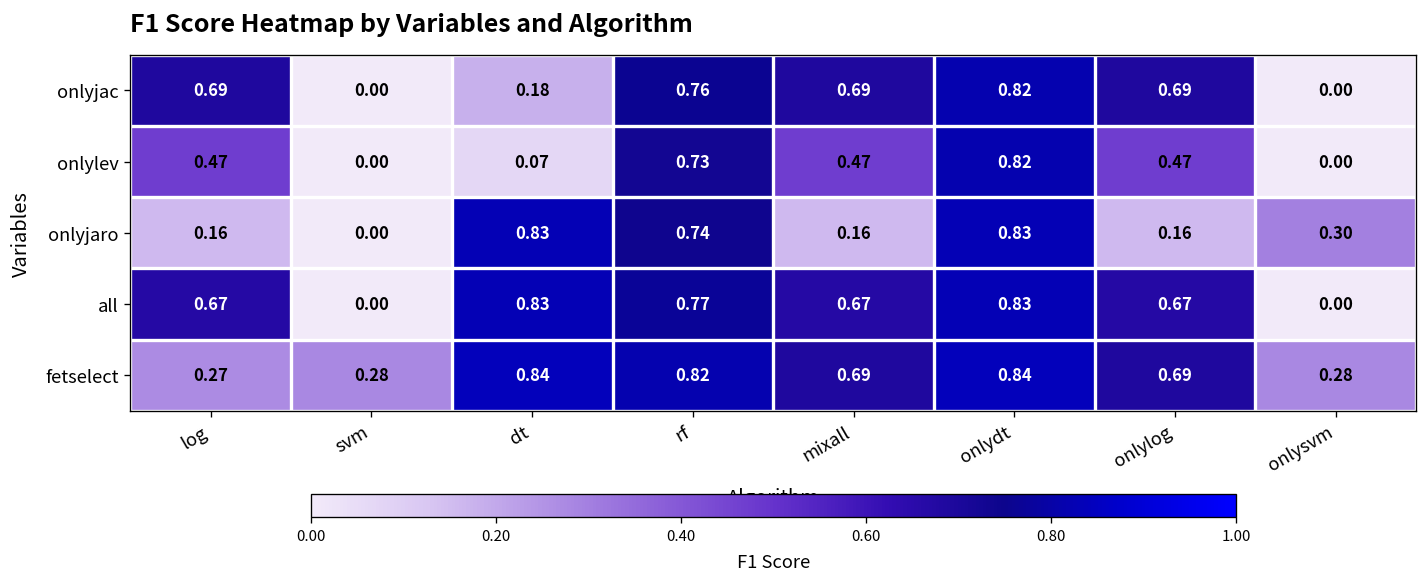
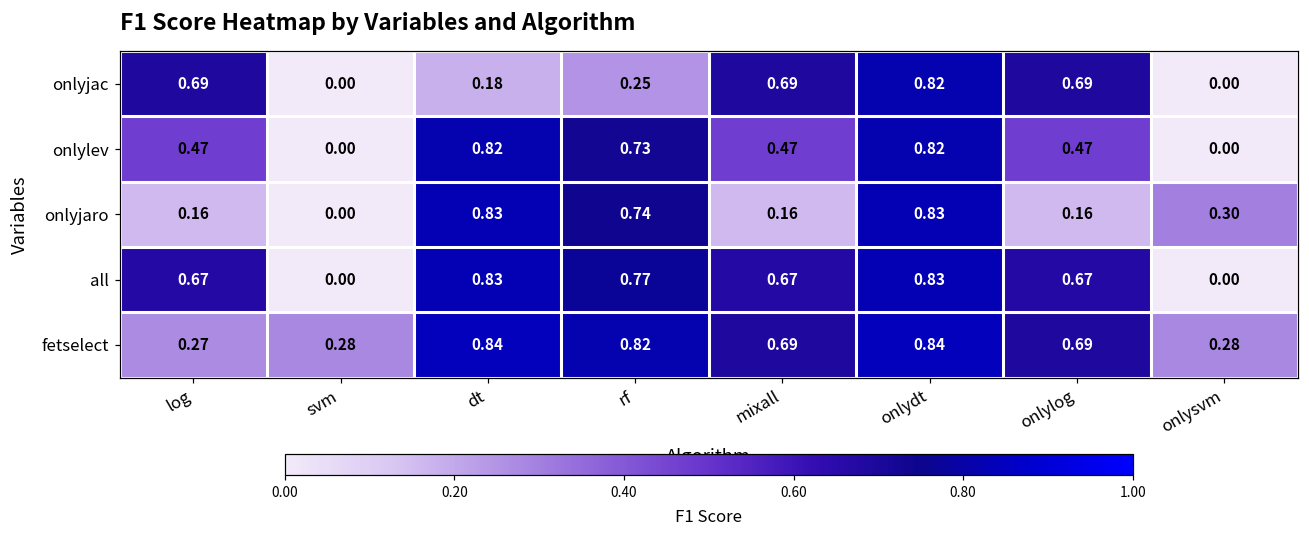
  {
    "onlyjac": {
      "log": 0.69,
      "svm": 0.00,
      "dt": 0.18,
-     "rf": 0.76,
+     "rf": 0.25,
      "mixall": 0.69,
      "onlydt": 0.82,
      "onlylog": 0.69,
      "onlysvm": 0.00
    },
    "onlylev": {
      "log": 0.47,
      "svm": 0.00,
-     "dt": 0.07,
+     "dt": 0.82,
      "rf": 0.73,
      "mixall": 0.47,
      "onlydt": 0.82,
      "onlylog": 0.47,
      "onlysvm": 0.00
    },
    "onlyjaro": {
      "log": 0.16,
      "svm": 0.00,
      "dt": 0.83,
      "rf": 0.74,
      "mixall": 0.16,
      "onlydt": 0.83,
      "onlylog": 0.16,
      "onlysvm": 0.30
    },
    "all": {
      "log": 0.67,
      "svm": 0.00,
      "dt": 0.83,
      "rf": 0.77,
      "mixall": 0.67,
      "onlydt": 0.83,
      "onlylog": 0.67,
      "onlysvm": 0.00
    },
    "fetselect": {
      "log": 0.27,
      "svm": 0.28,
      "dt": 0.84,
      "rf": 0.82,
      "mixall": 0.69,
      "onlydt": 0.84,
      "onlylog": 0.69,
      "onlysvm": 0.28
    }
  }
